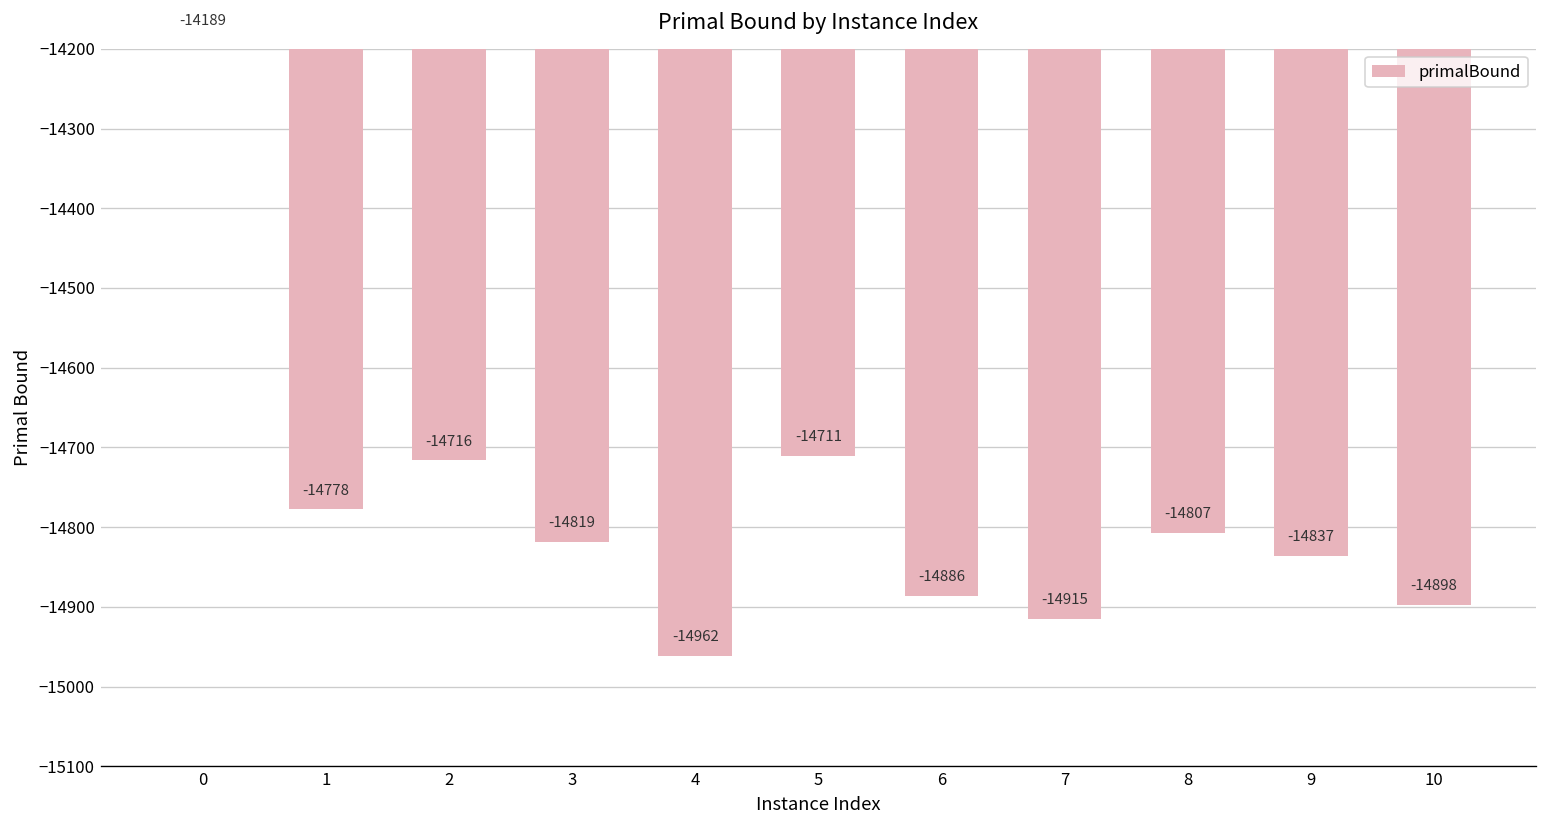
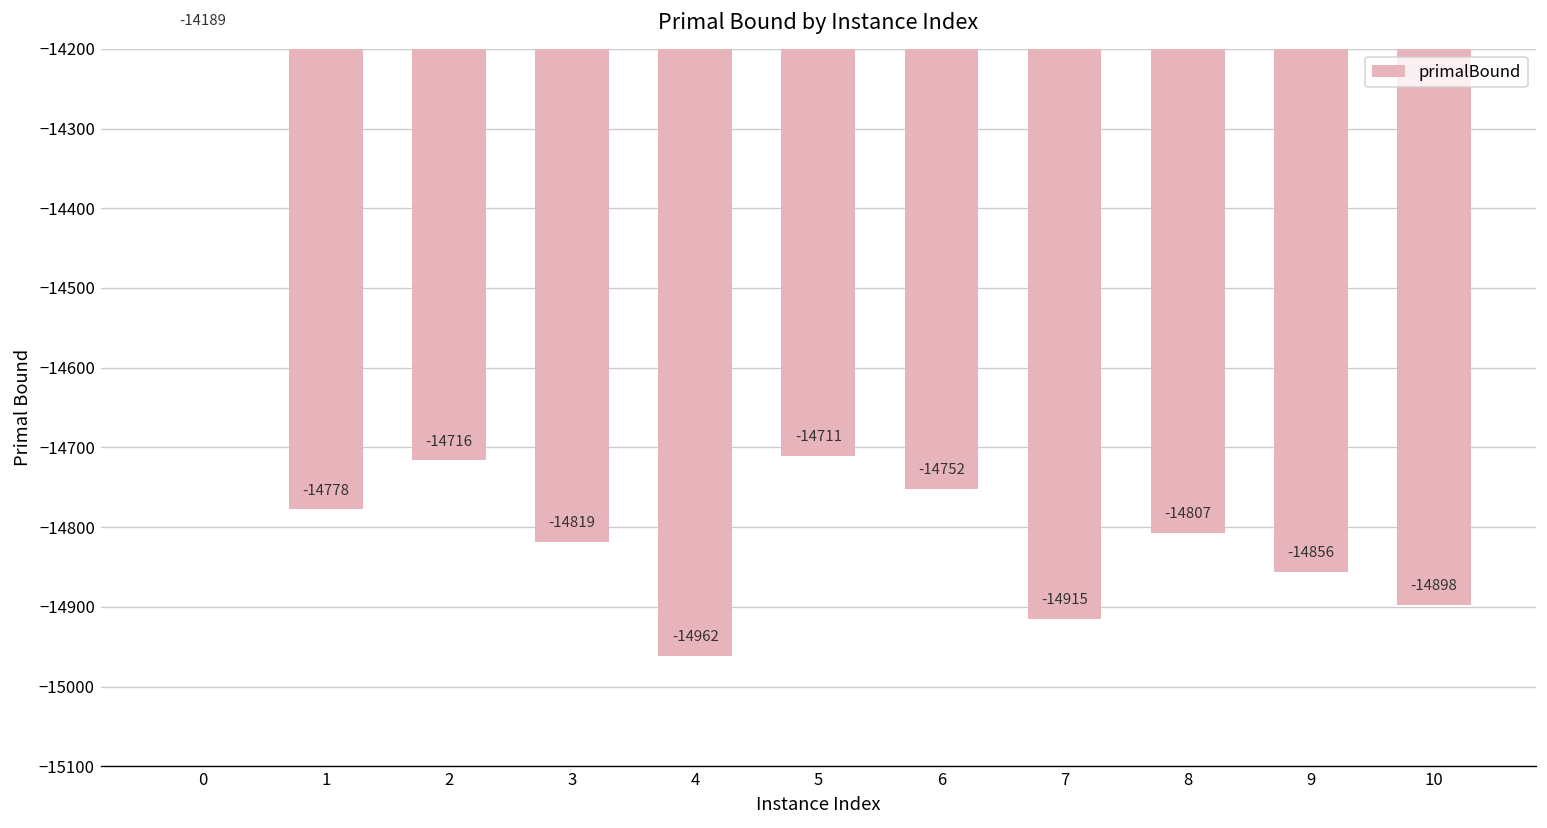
  {
    "1": -14778,
    "2": -14716,
    "3": -14819,
    "4": -14962,
    "5": -14711,
-   "6": -14886,
+   "6": -14752,
    "7": -14915,
    "8": -14807,
-   "9": -14837,
+   "9": -14856,
    "10": -14898
  }
